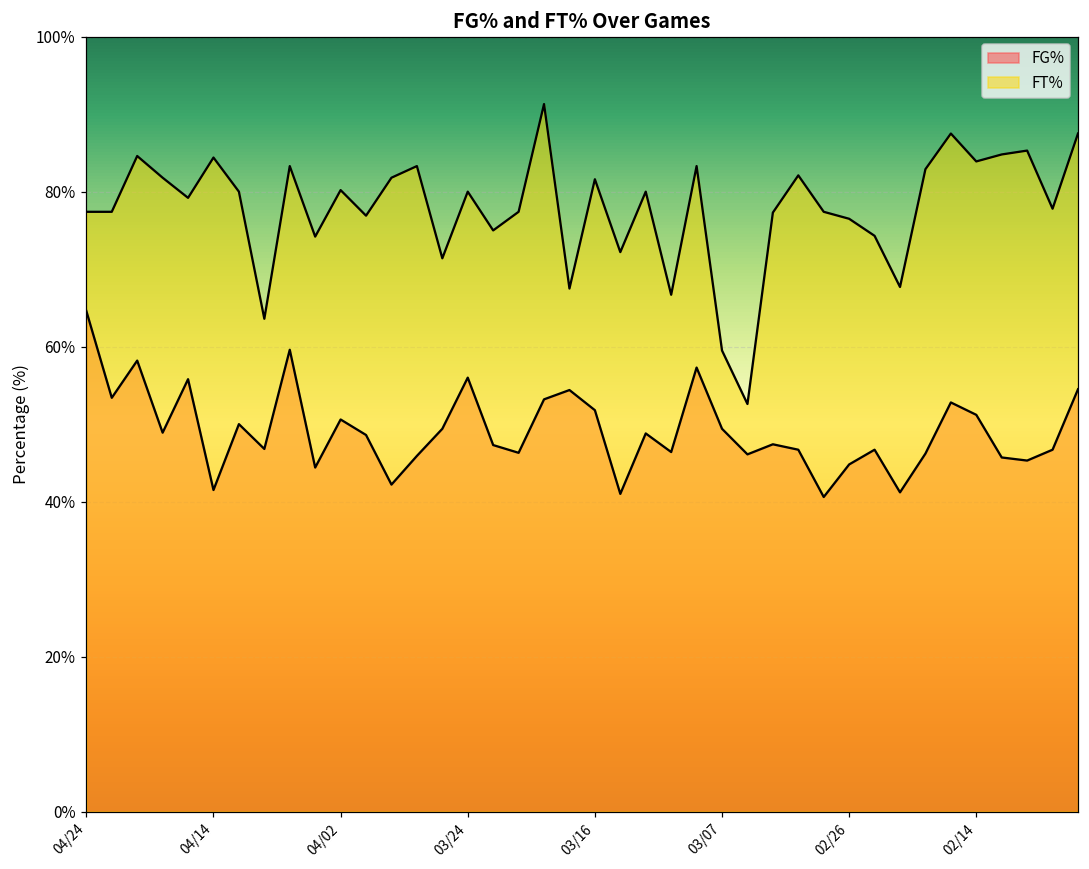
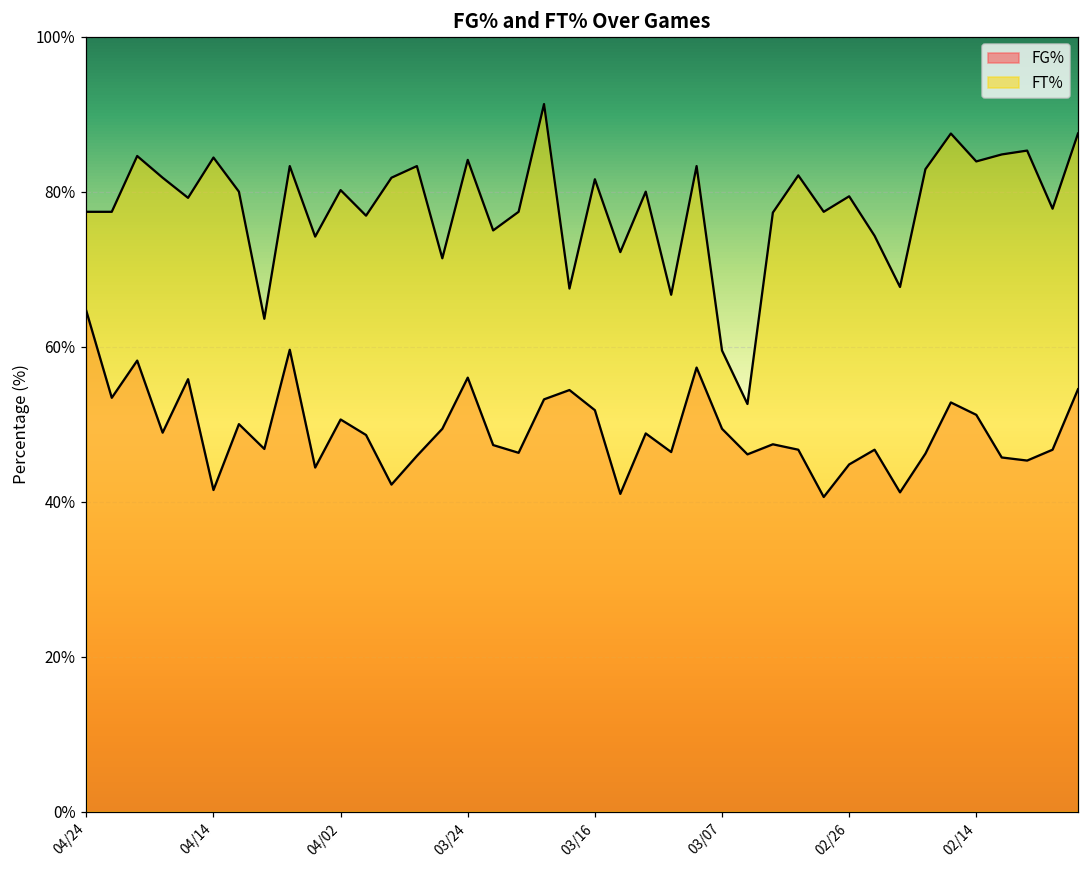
  {
    "FG%": {
      "04/24": "65%",
      "04/14": "42%",
      "04/02": "51%",
      "03/24": "56%",
      "03/16": "52%",
      "03/07": "49%",
      "02/26": "45%",
      "02/14": "51%"
    },
    "FT%": {
      "04/24": "77%",
      "04/14": "84%",
      "04/02": "80%",
-     "03/24": "80%",
+     "03/24": "84%",
      "03/16": "82%",
      "03/07": "60%",
-     "02/26": "77%",
+     "02/26": "79%",
      "02/14": "84%"
    }
  }
